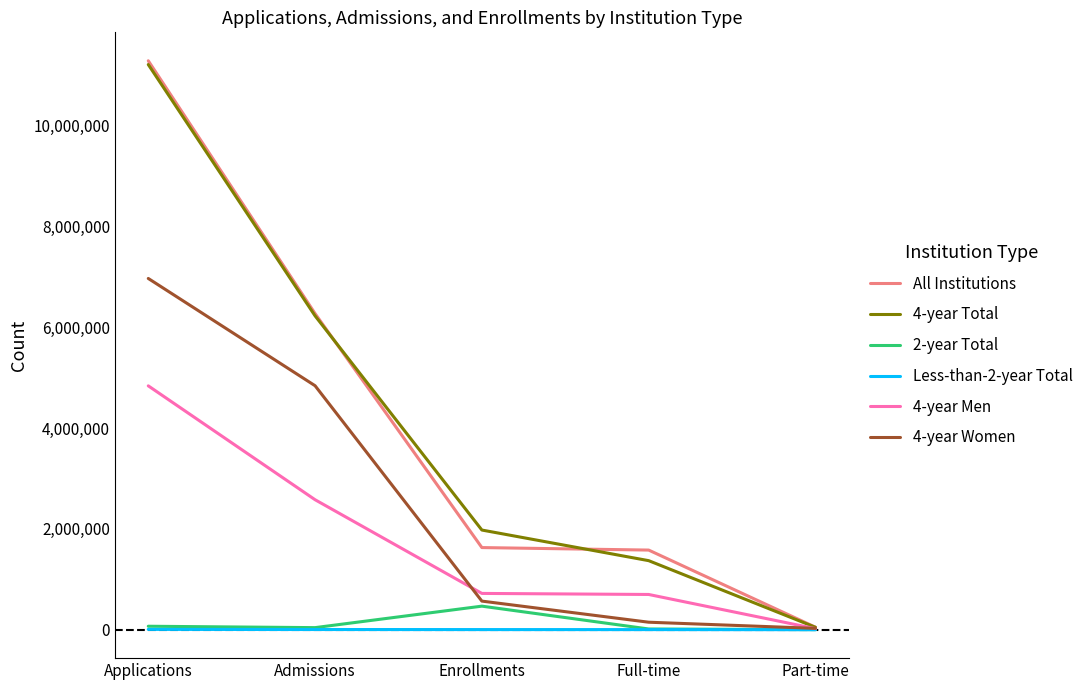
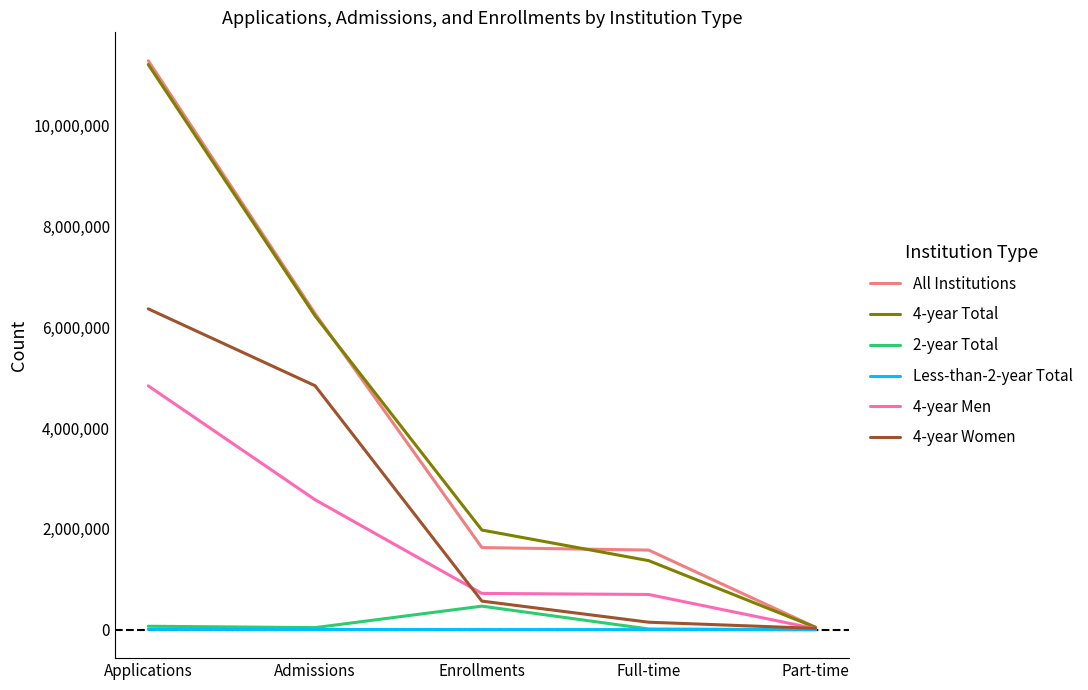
  {
    "4-year Total": {
      "Applications": "11,200,000",
      "Enrollments": "2,000,000",
      "Full-time": "1,400,000"
    },
    "2-year Total": {
      "Applications": "100,000",
      "Enrollments": "500,000"
    },
    "Less-than-2-year Total": {
      "Applications": "0",
      "Enrollments": "0"
    },
    "4-year Women": {
-     "Applications": "7,000,000",
+     "Applications": "6,400,000",
      "Admissions": "4,800,000",
      "Enrollments": "600,000",
      "Full-time": "100,000"
    }
  }
